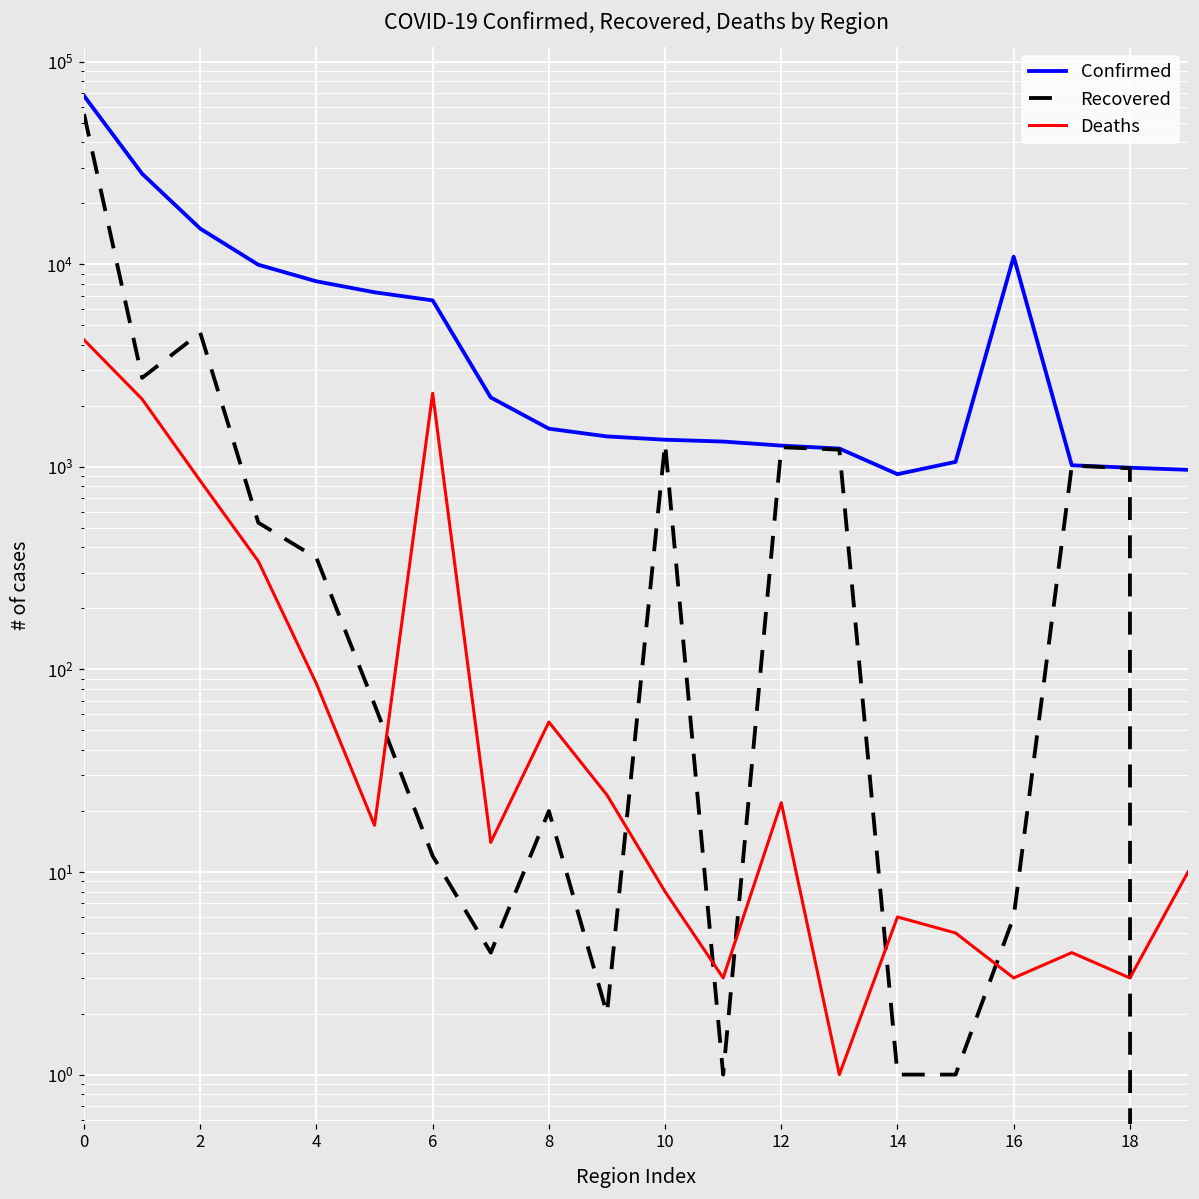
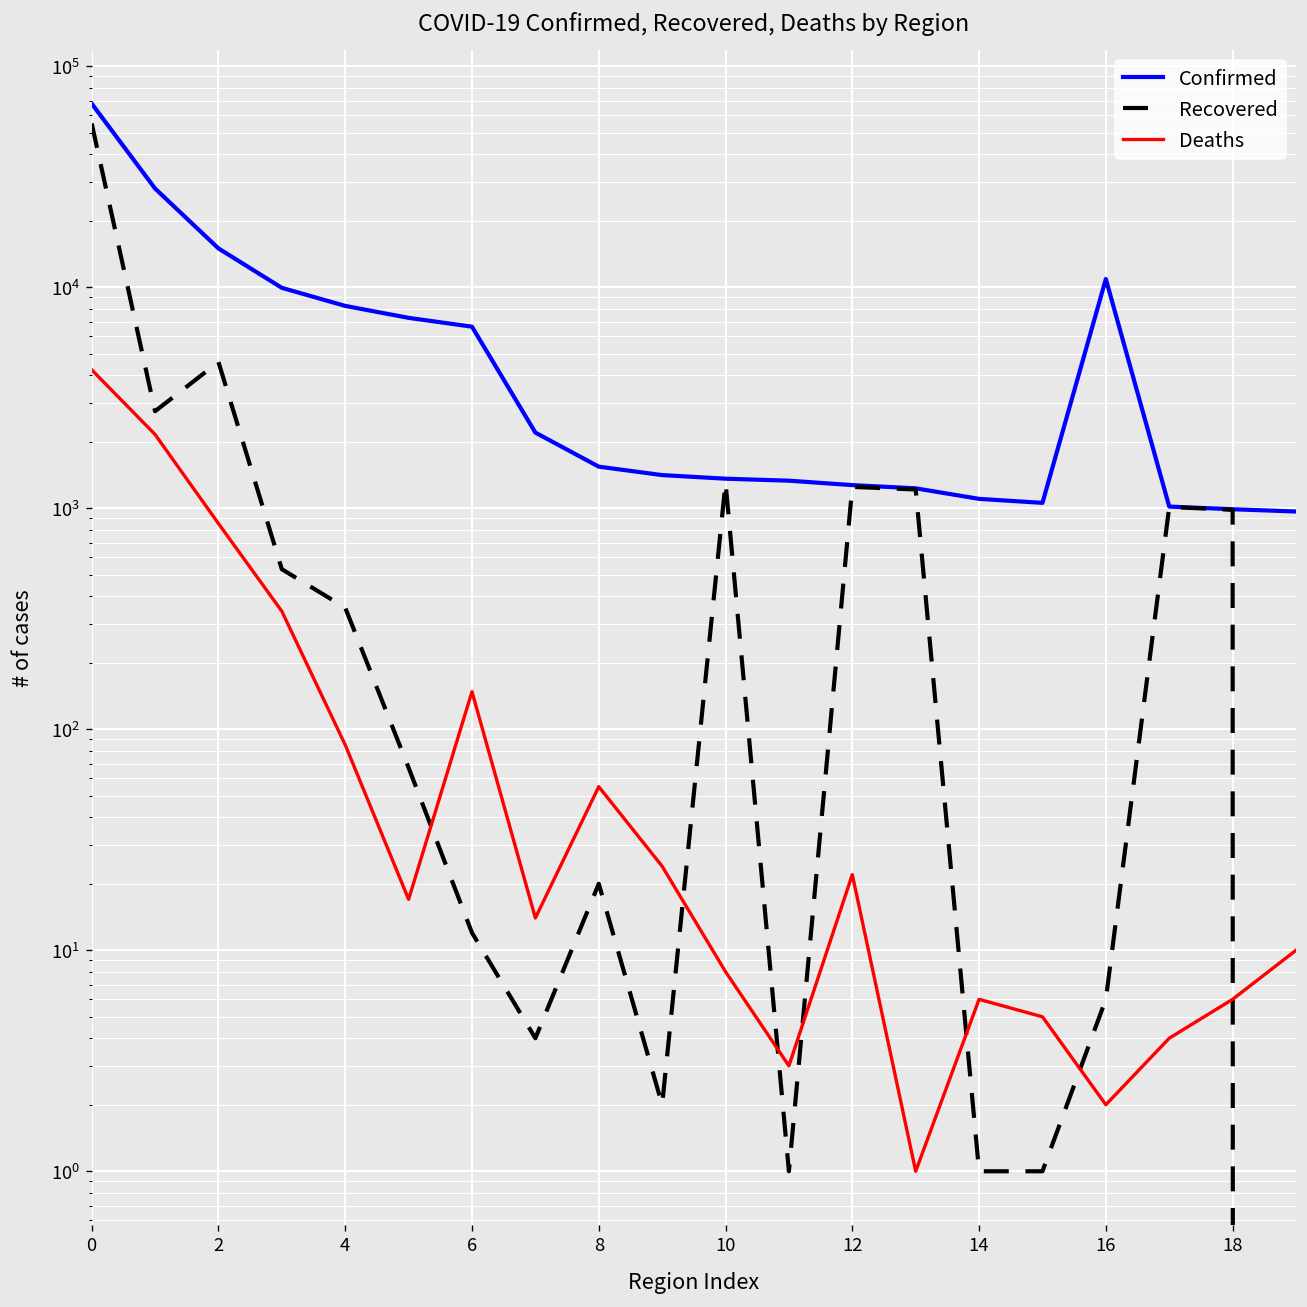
  {
    "Confirmed": {
      "0": 68000,
      "2": 15000,
      "4": 8000,
      "6": 6600,
      "8": 1500,
      "10": 1400,
-     "14": 900,
+     "14": 1100,
      "16": 11000
    },
    "Recovered": {
      "0": 55000,
      "2": 4600,
      "4": 360,
      "6": 12,
      "8": 20,
      "10": 1300,
      "14": 1,
      "16": 6
    },
    "Deaths": {
      "0": 4200,
      "2": 900,
      "4": 90,
-     "6": 2300,
+     "6": 150,
      "8": 55,
      "10": 8,
      "12": 22,
      "14": 6,
-     "16": 3,
-     "18": 3
+     "16": 2,
+     "18": 6
    }
  }
